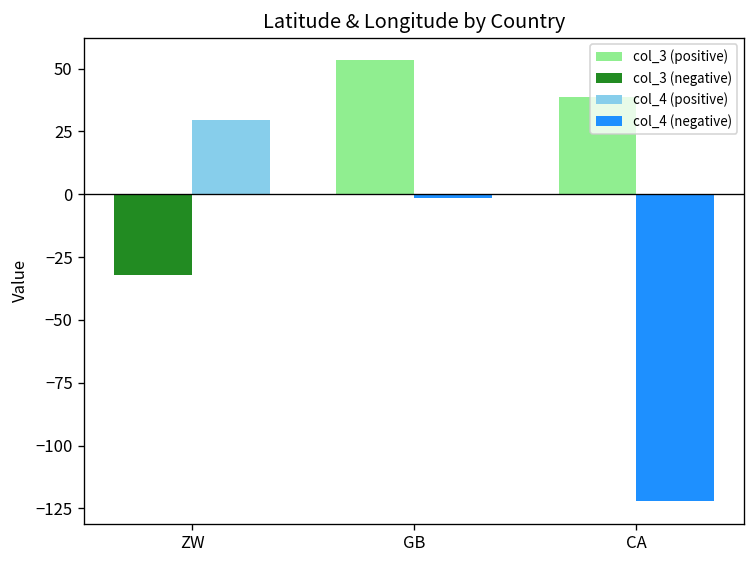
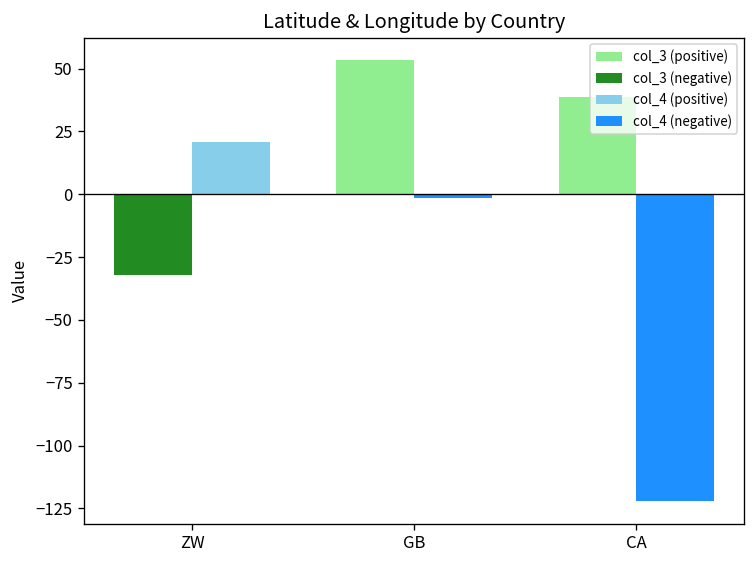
  {
    "col_3 (positive)": {
      "ZW": 0,
      "GB": 54
    },
    "col_3 (negative)": {
      "ZW": -32,
      "GB": 0,
      "CA": 0
    },
    "col_4 (positive)": {
-     "ZW": 30,
+     "ZW": 21,
      "GB": 0,
      "CA": 0
    },
    "col_4 (negative)": {
      "ZW": 0,
      "GB": -1,
      "CA": -122
    }
  }
